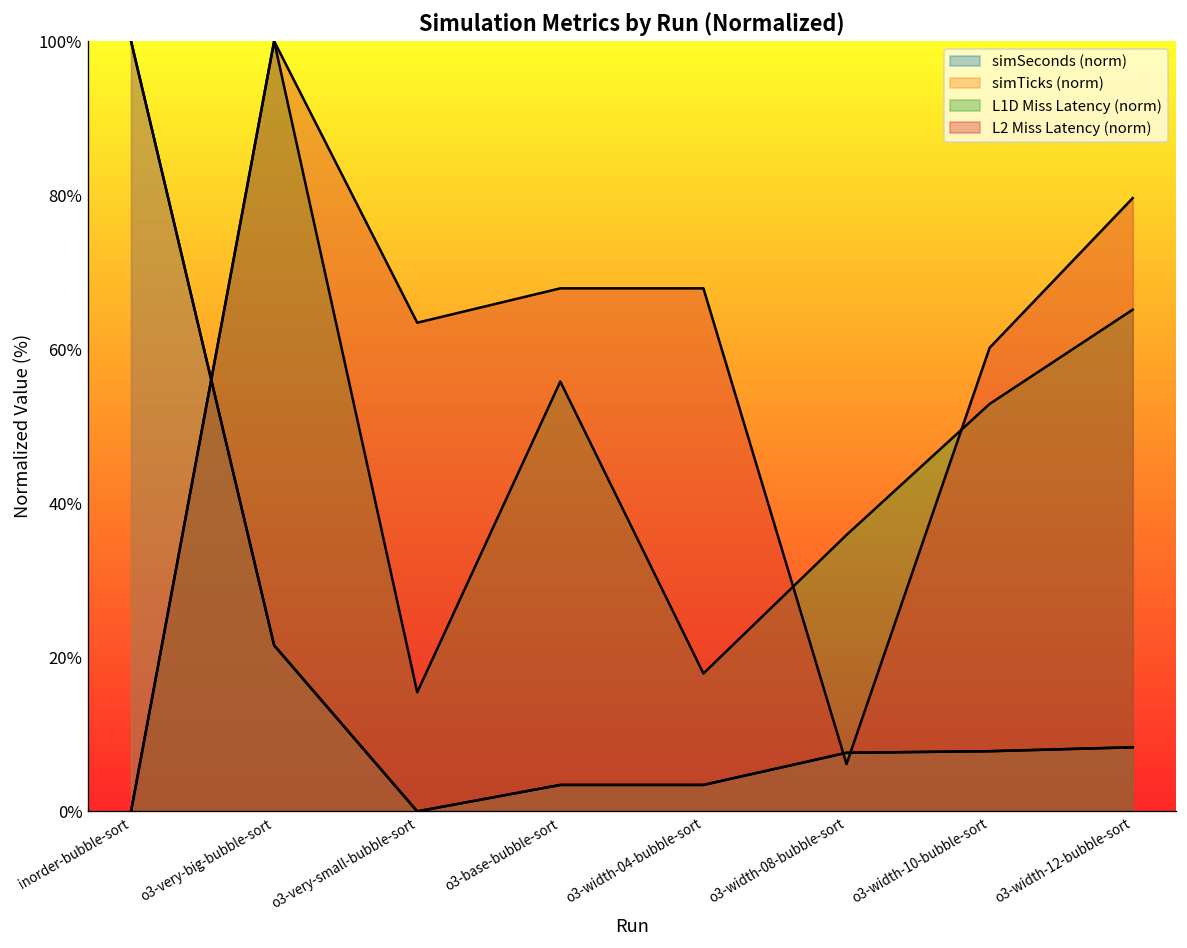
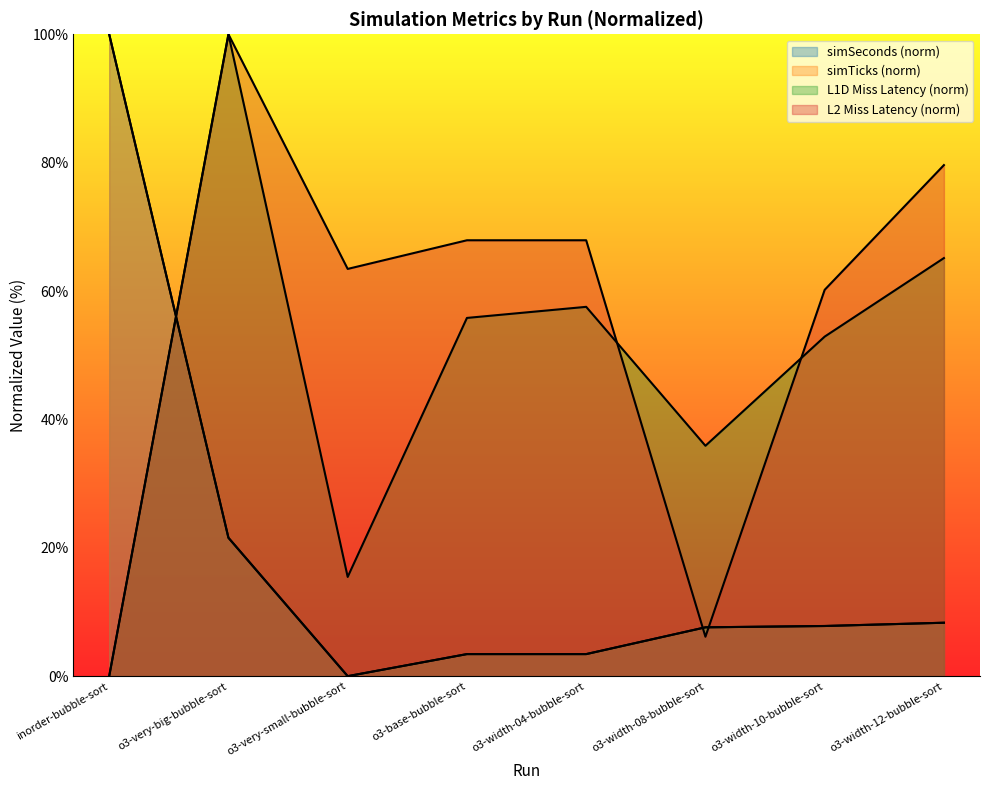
  {
    "L1D Miss Latency (norm)": {
      "o3-very-small-bubble-sort": "15%",
      "o3-base-bubble-sort": "56%",
-     "o3-width-04-bubble-sort": "18%",
+     "o3-width-04-bubble-sort": "58%",
      "o3-width-08-bubble-sort": "36%",
      "o3-width-10-bubble-sort": "53%",
      "o3-width-12-bubble-sort": "65%"
    }
  }
